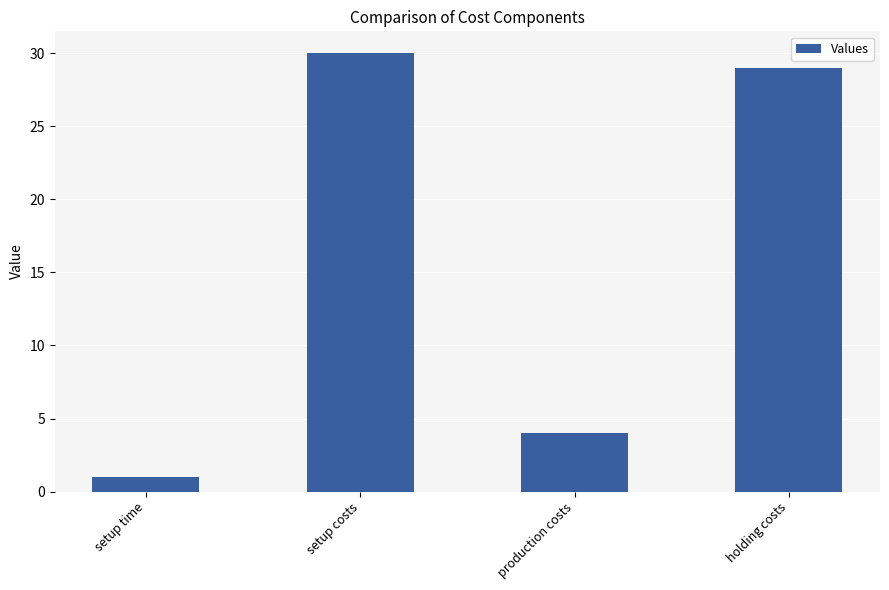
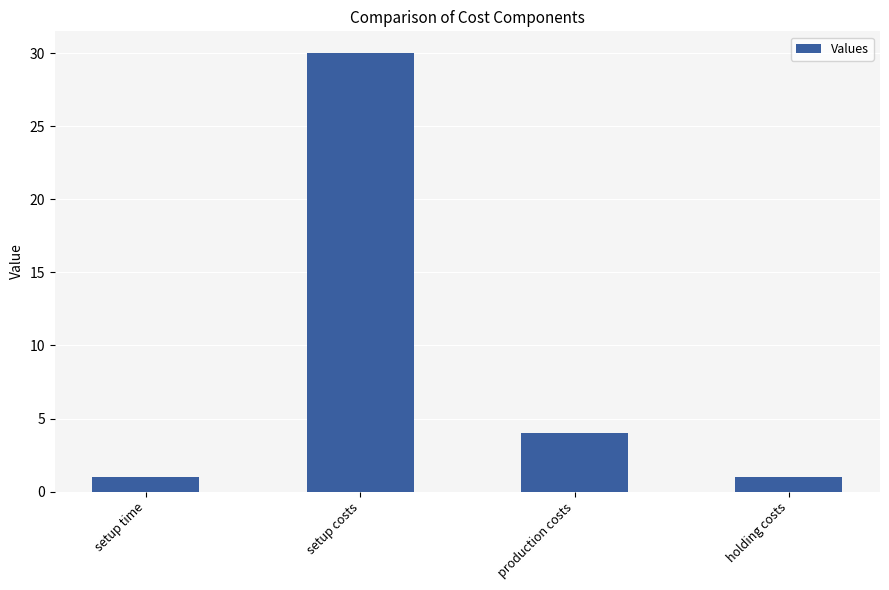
  {
    "setup time": 1,
    "setup costs": 30,
    "production costs": 4,
-   "holding costs": 29
+   "holding costs": 1
  }
